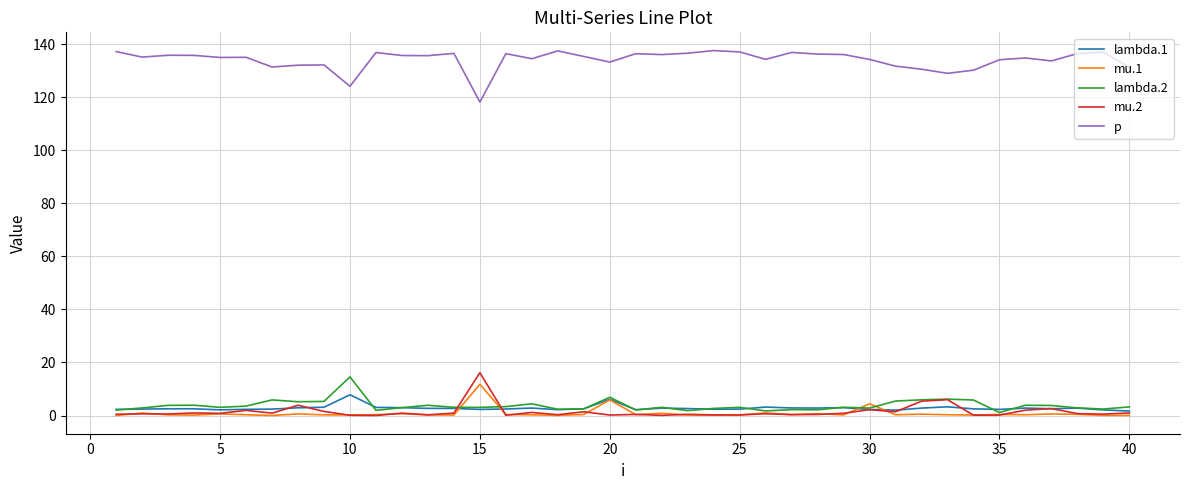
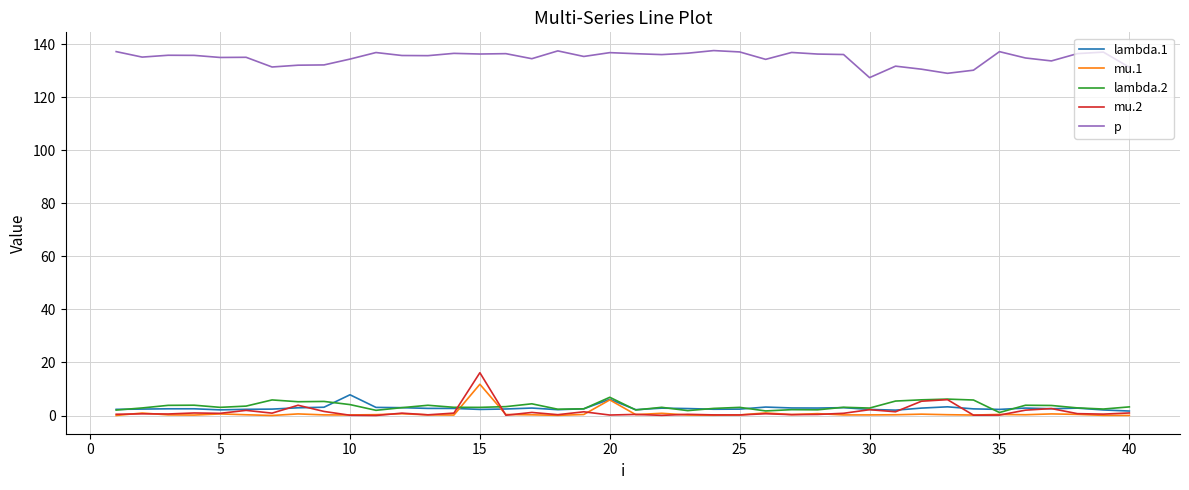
  {
    "lambda.1": {
      "5": 2,
      "10": 8,
      "35": 2
    },
    "mu.1": {
      "15": 12,
-     "30": 4
+     "30": 0
    },
    "lambda.2": {
      "5": 3,
-     "10": 15,
+     "10": 4,
      "40": 3
    },
    "mu.2": {
      "15": 16,
      "20": 0
    },
    "p": {
      "5": 135,
-     "10": 124,
-     "15": 118,
-     "20": 133,
+     "10": 134,
+     "15": 136,
+     "20": 137,
      "25": 137,
-     "30": 134,
-     "35": 134
+     "30": 127,
+     "35": 137
    }
  }
